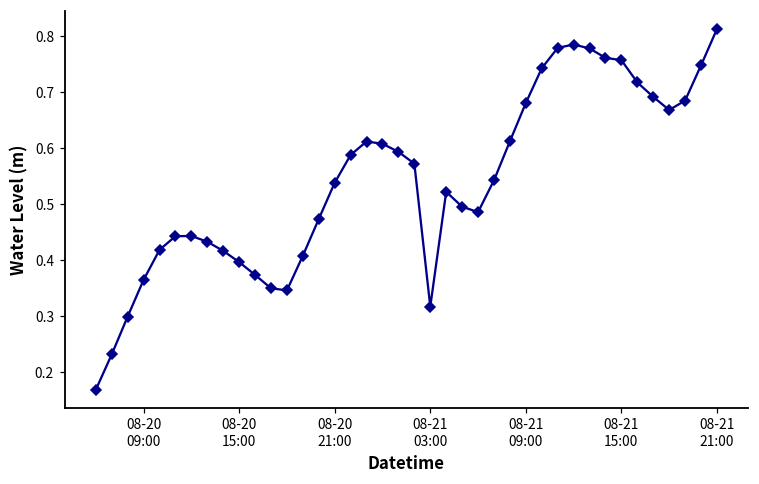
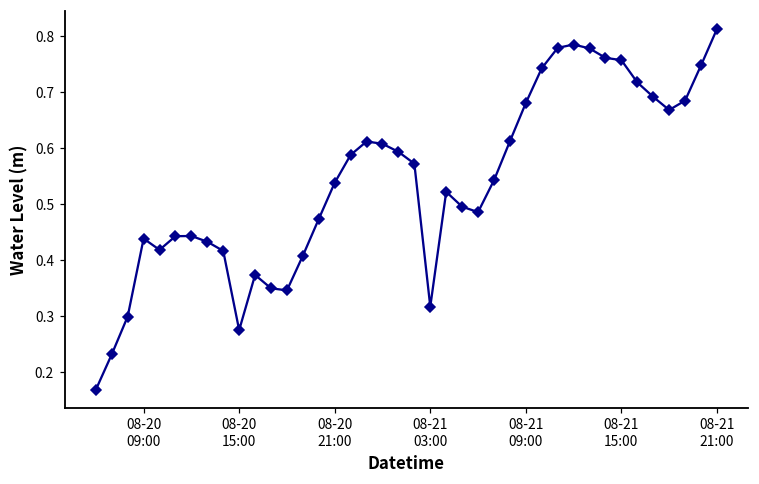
  {
-   "08-20 09:00": 0.37,
-   "08-20 15:00": 0.40,
+   "08-20 09:00": 0.44,
+   "08-20 15:00": 0.28,
    "08-20 21:00": 0.54,
    "08-21 03:00": 0.32,
    "08-21 09:00": 0.68,
    "08-21 15:00": 0.76,
    "08-21 21:00": 0.81
  }
